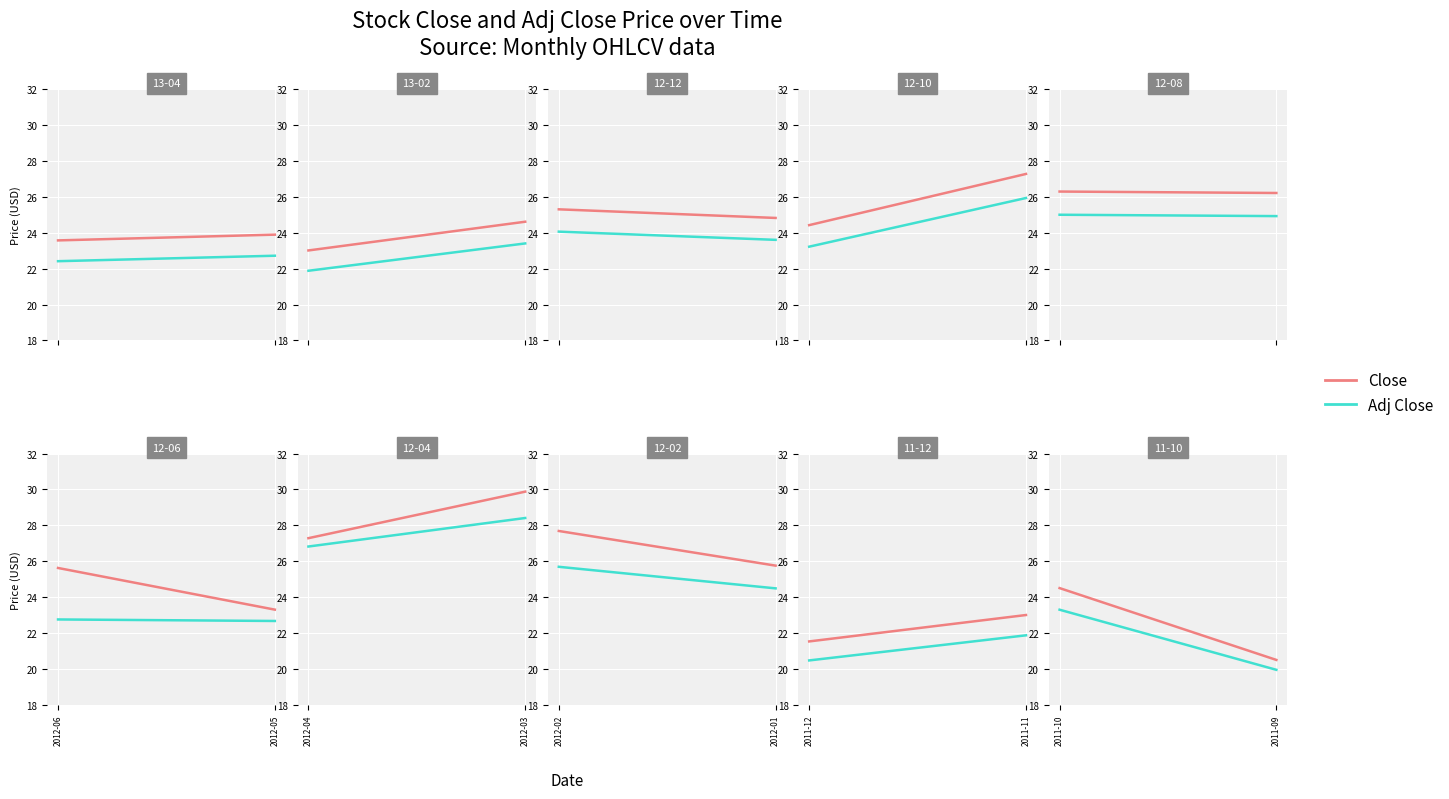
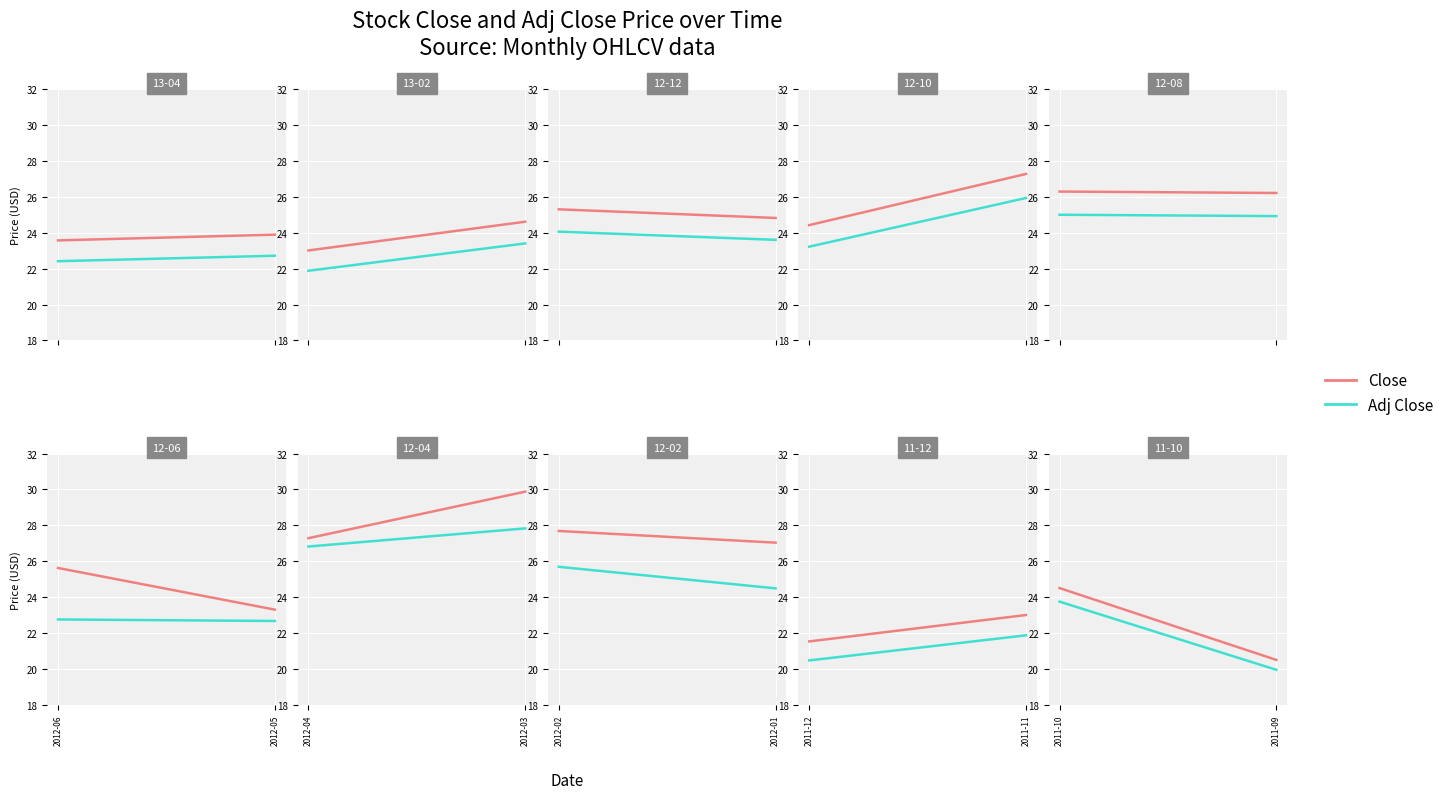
  {
    "12-06": {
      "Close": {
        "2012-06": 25.6,
        "2012-05": 23.3
      },
      "Adj Close": {
        "2012-06": 22.8,
        "2012-05": 22.7
      }
    },
    "12-04": {
      "Close": {
        "2012-04": 27.3,
        "2012-03": 29.9
      },
      "Adj Close": {
        "2012-04": 26.8,
-       "2012-03": 28.4
+       "2012-03": 27.8
      }
    },
    "12-02": {
      "Close": {
        "2012-02": 27.7,
-       "2012-01": 25.8
+       "2012-01": 27.0
      },
      "Adj Close": {
        "2012-02": 25.7,
        "2012-01": 24.5
      }
    },
    "11-12": {
      "Close": {
        "2011-12": 21.5,
        "2011-11": 23.0
      },
      "Adj Close": {
        "2011-12": 20.5,
        "2011-11": 21.9
      }
    },
    "11-10": {
      "Close": {
        "2011-10": 24.5,
        "2011-09": 20.5
      },
      "Adj Close": {
-       "2011-10": 23.3,
+       "2011-10": 23.8,
        "2011-09": 20.0
      }
    }
  }
